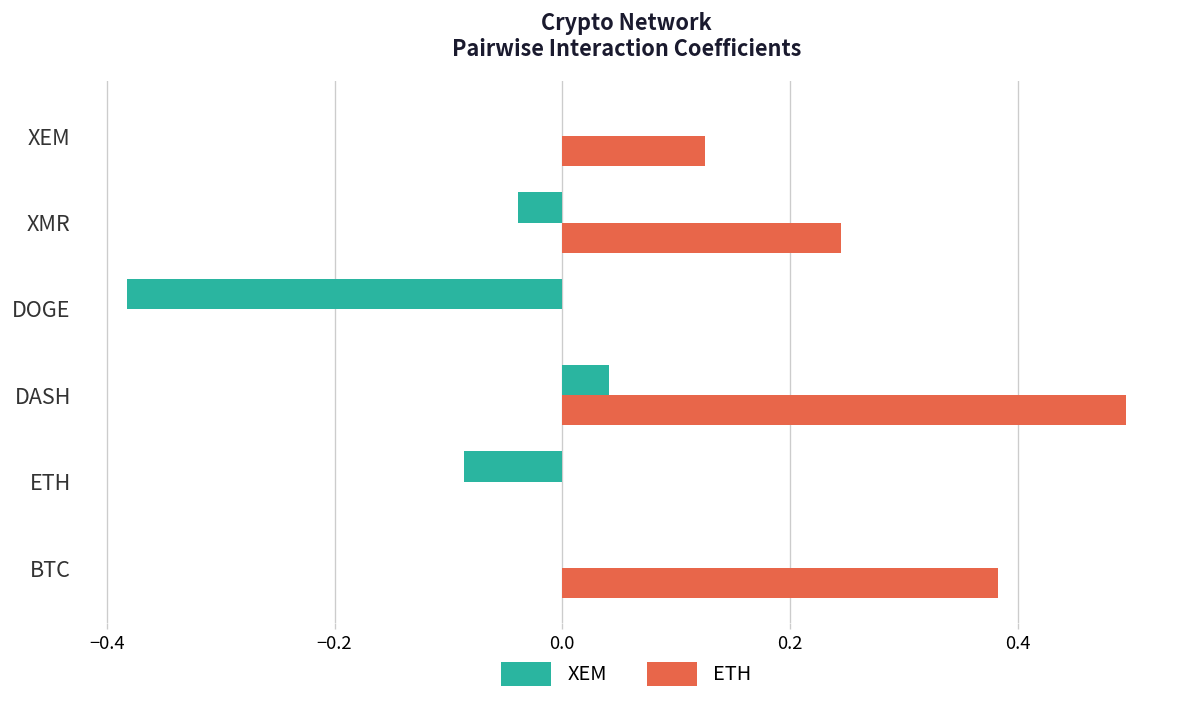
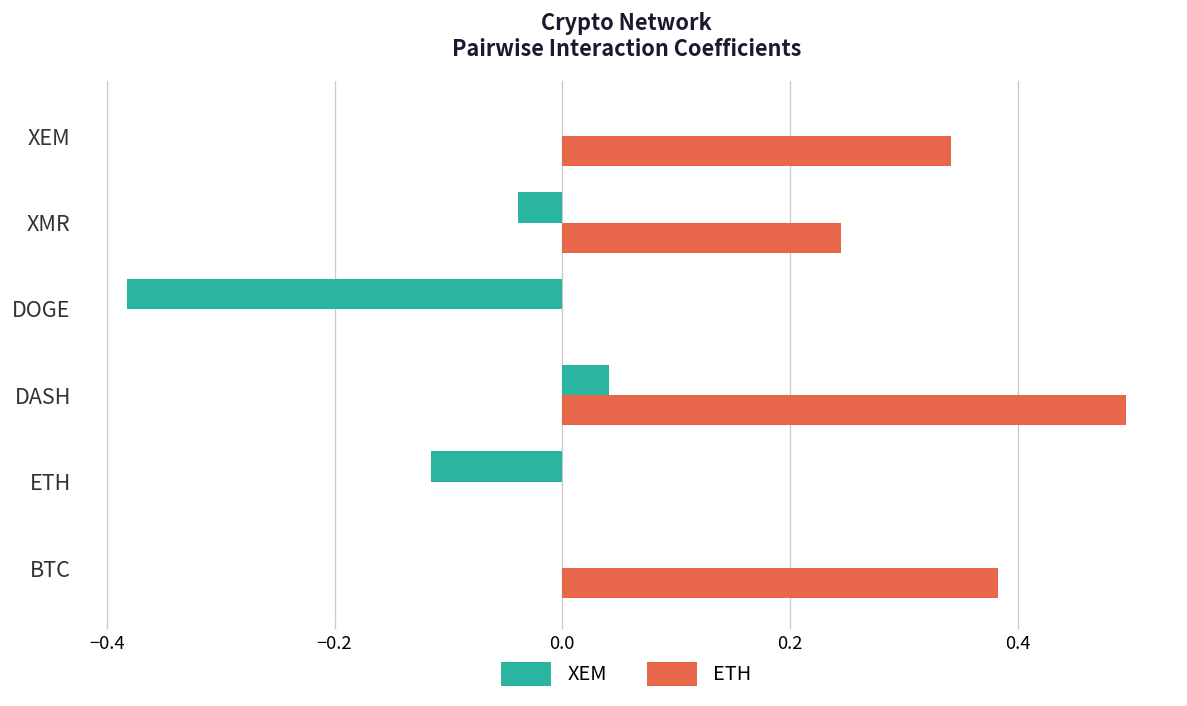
  {
    "XEM": {
      "XEM": 0.00,
      "XMR": -0.04,
      "DOGE": -0.38,
      "DASH": 0.04,
-     "ETH": -0.09,
+     "ETH": -0.12,
      "BTC": 0.00
    },
    "ETH": {
-     "XEM": 0.13,
+     "XEM": 0.34,
      "XMR": 0.25,
      "DOGE": 0.00,
      "DASH": 0.50,
      "ETH": 0.00,
      "BTC": 0.38
    }
  }
